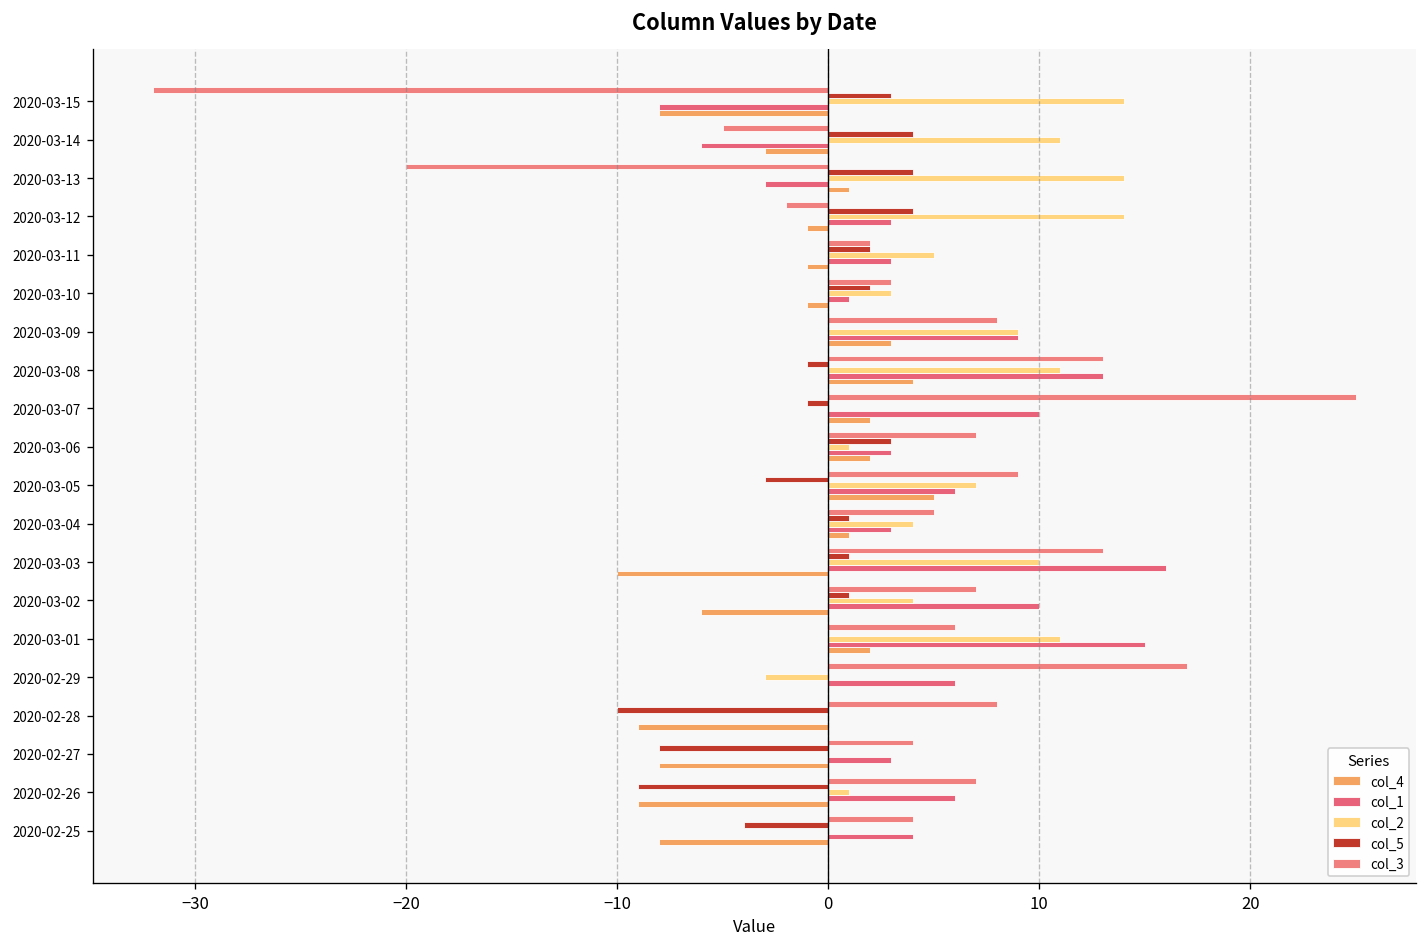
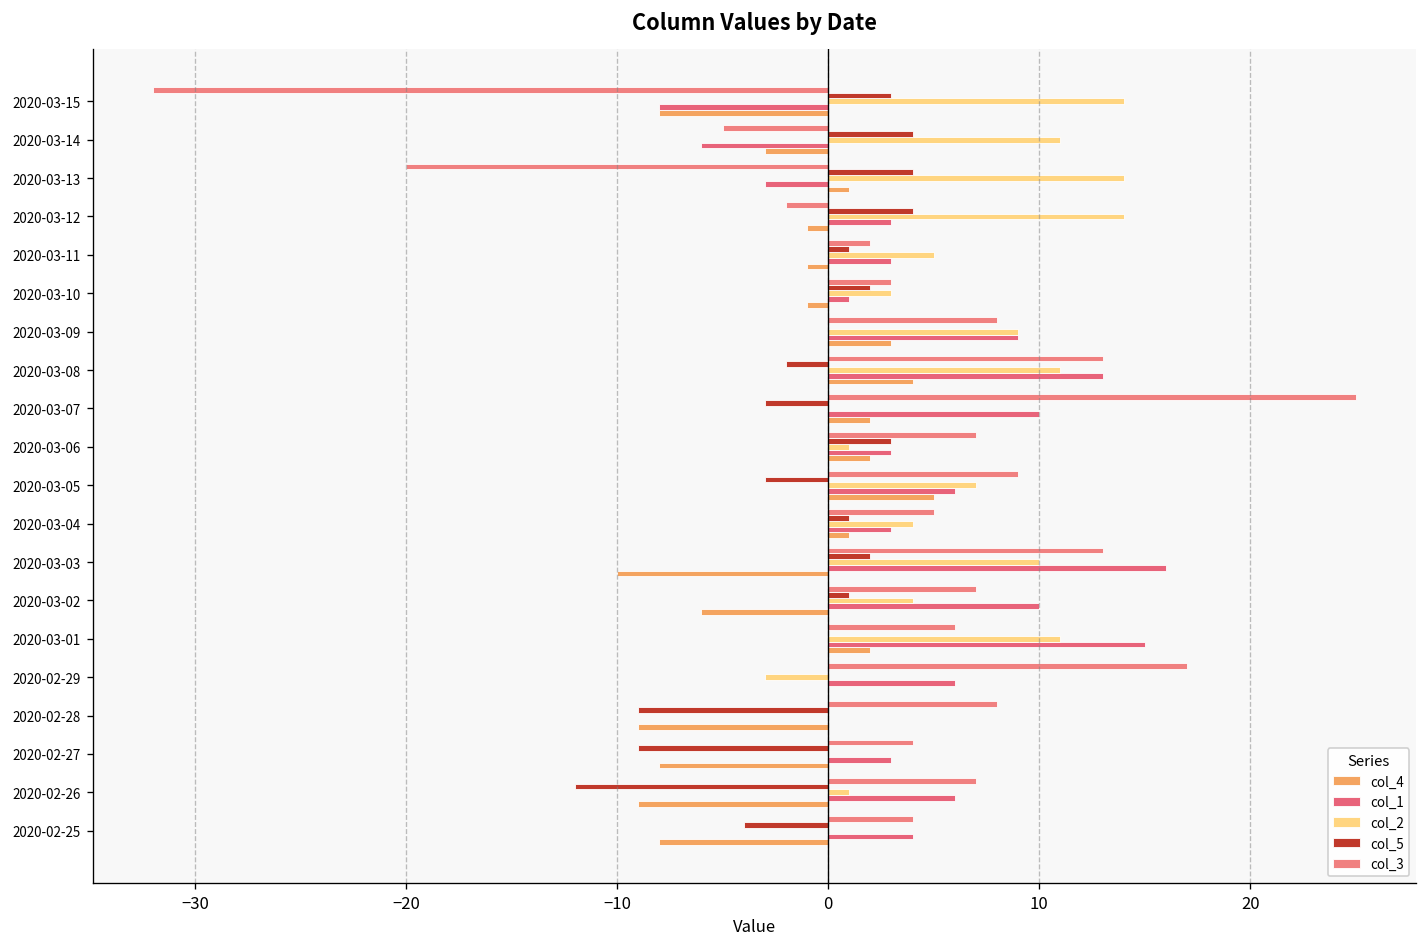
  {
    "col_5": {
      "2020-03-15": 3,
      "2020-03-14": 4,
      "2020-03-13": 4,
      "2020-03-12": 4,
-     "2020-03-11": 2,
+     "2020-03-11": 1,
      "2020-03-10": 2,
      "2020-03-09": 0,
-     "2020-03-08": -1,
-     "2020-03-07": -1,
+     "2020-03-08": -2,
+     "2020-03-07": -3,
      "2020-03-06": 3,
      "2020-03-05": -3,
      "2020-03-04": 1,
-     "2020-03-03": 1,
+     "2020-03-03": 2,
      "2020-03-02": 1,
      "2020-03-01": 0,
      "2020-02-29": 0,
-     "2020-02-28": -10,
-     "2020-02-27": -8,
-     "2020-02-26": -9,
+     "2020-02-28": -9,
+     "2020-02-27": -9,
+     "2020-02-26": -12,
      "2020-02-25": -4
    }
  }
